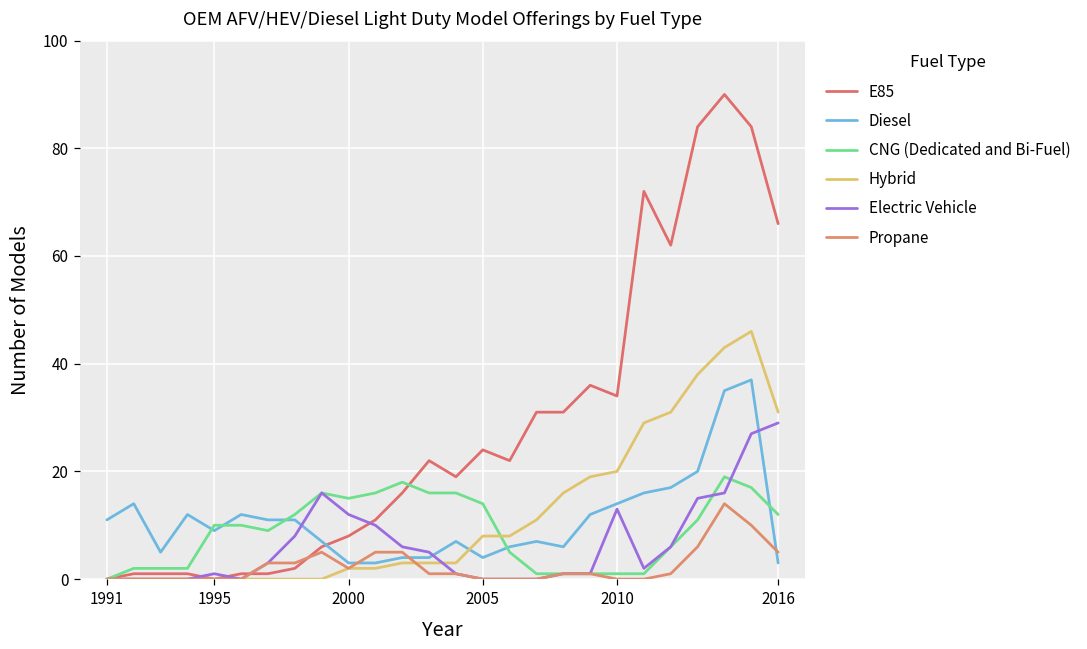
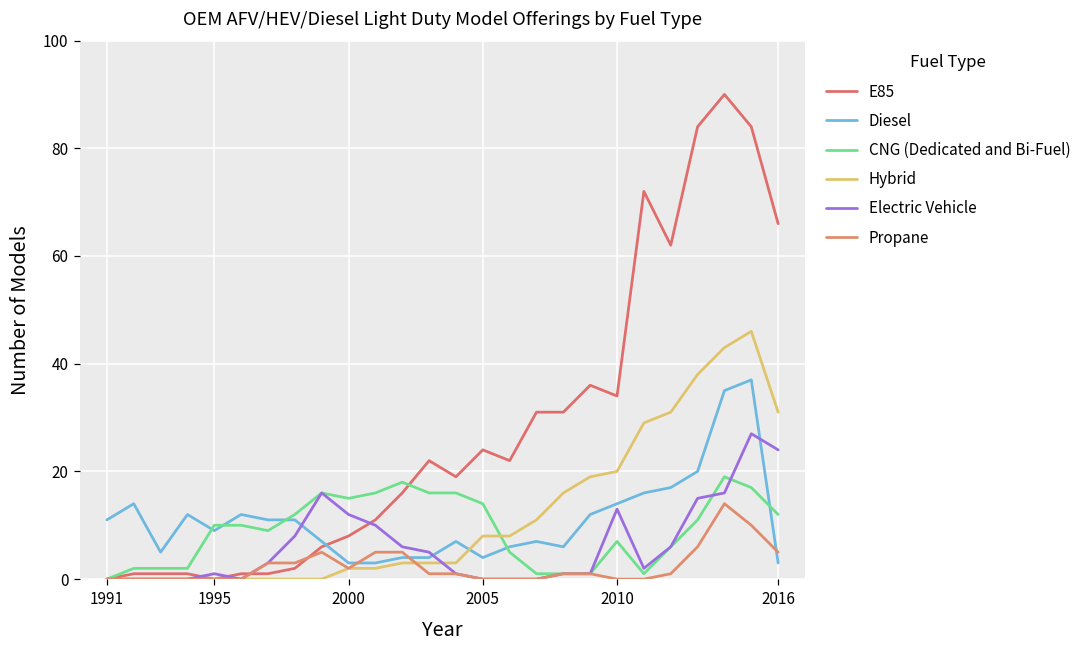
  {
    "Diesel": {
      "1991": 11,
      "1995": 9,
      "2000": 3,
      "2005": 4,
      "2010": 14,
      "2016": 3
    },
    "CNG (Dedicated and Bi-Fuel)": {
      "1995": 10,
      "2000": 15,
      "2005": 14,
-     "2010": 1,
+     "2010": 7,
      "2016": 12
    },
    "Electric Vehicle": {
      "1995": 1,
      "2000": 12,
      "2010": 13,
-     "2016": 29
+     "2016": 24
    }
  }
